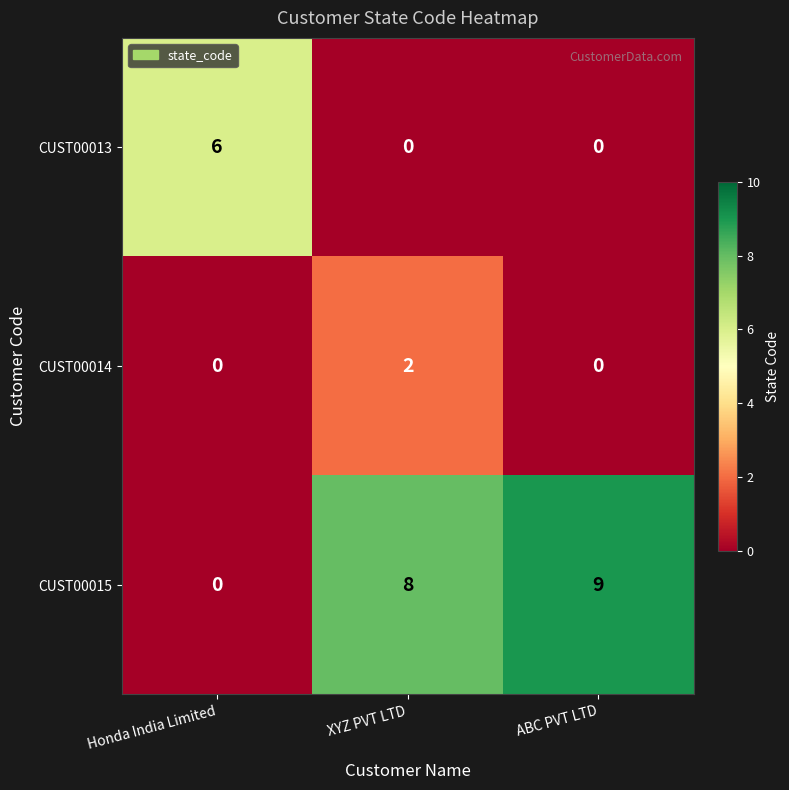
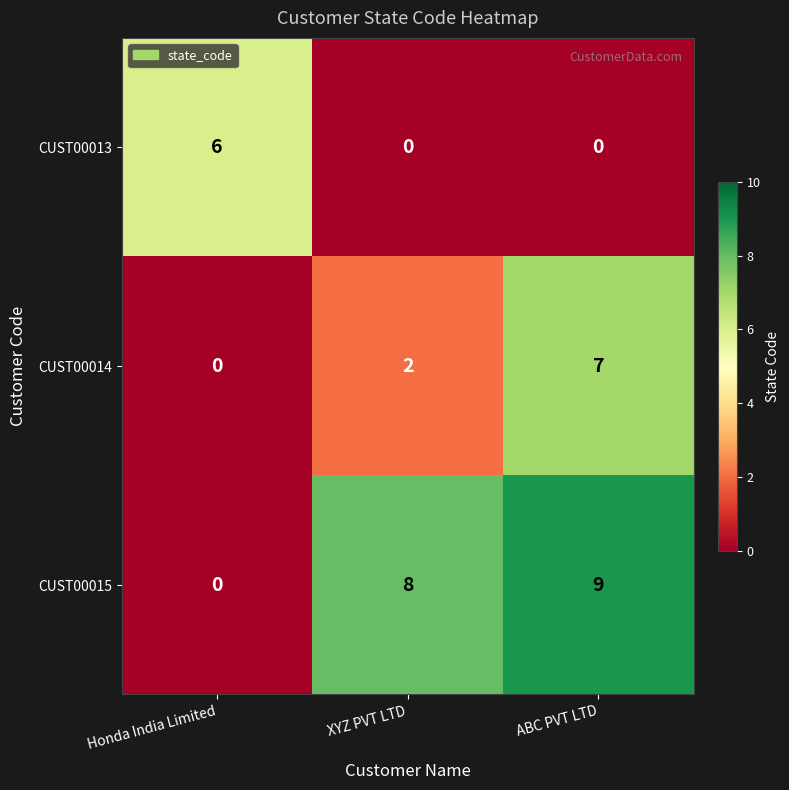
  {
    "CUST00013": {
      "Honda India Limited": 6,
      "XYZ PVT LTD": 0
    },
    "CUST00014": {
      "Honda India Limited": 0,
      "XYZ PVT LTD": 2,
-     "ABC PVT LTD": 0
+     "ABC PVT LTD": 7
    },
    "CUST00015": {
      "Honda India Limited": 0,
      "XYZ PVT LTD": 8,
      "ABC PVT LTD": 9
    }
  }
